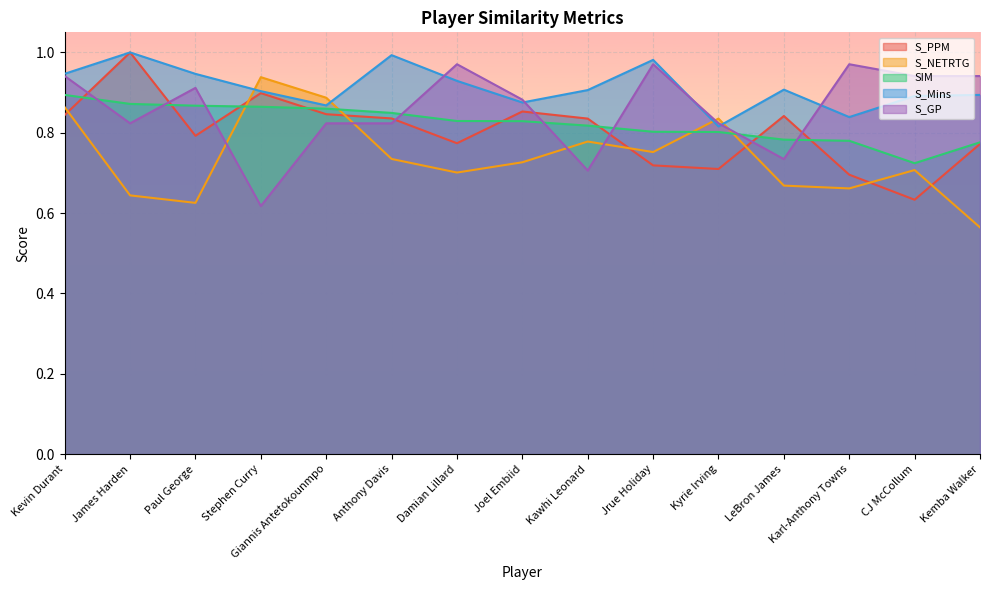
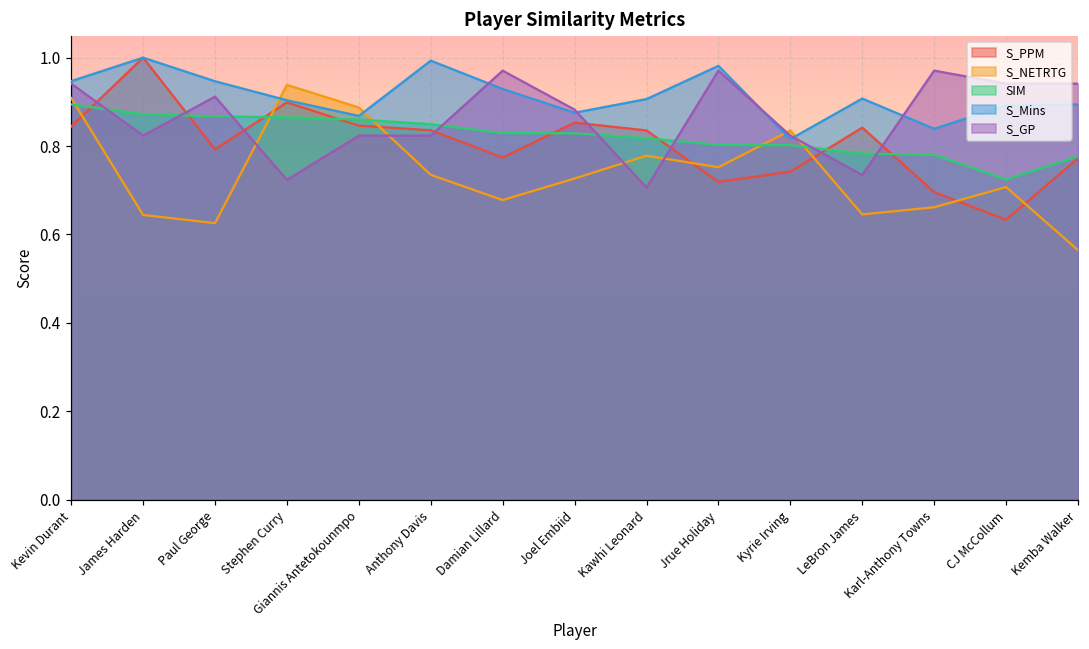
  {
    "S_PPM": {
      "Kevin Durant": 0.84,
      "Paul George": 0.79,
      "Giannis Antetokounmpo": 0.85,
      "Anthony Davis": 0.84,
      "Damian Lillard": 0.77,
      "Joel Embiid": 0.85,
      "Kawhi Leonard": 0.84,
      "Jrue Holiday": 0.72,
-     "Kyrie Irving": 0.71,
+     "Kyrie Irving": 0.74,
      "LeBron James": 0.84,
      "Karl-Anthony Towns": 0.70,
      "CJ McCollum": 0.63
    },
    "S_NETRTG": {
-     "Kevin Durant": 0.86,
+     "Kevin Durant": 0.91,
      "James Harden": 0.64,
      "Paul George": 0.63,
      "Stephen Curry": 0.94,
      "Giannis Antetokounmpo": 0.89,
      "Anthony Davis": 0.73,
-     "Damian Lillard": 0.70,
+     "Damian Lillard": 0.68,
      "Joel Embiid": 0.73,
      "Kawhi Leonard": 0.78,
      "Jrue Holiday": 0.75,
      "Kyrie Irving": 0.84,
-     "LeBron James": 0.67,
+     "LeBron James": 0.65,
      "Karl-Anthony Towns": 0.66,
      "CJ McCollum": 0.71,
      "Kemba Walker": 0.56
    },
    "SIM": {
      "Kevin Durant": 0.89,
      "James Harden": 0.87,
      "Paul George": 0.87,
      "Stephen Curry": 0.86,
      "Giannis Antetokounmpo": 0.86,
      "Anthony Davis": 0.85,
      "Damian Lillard": 0.83,
      "Joel Embiid": 0.83,
      "Kawhi Leonard": 0.82,
      "Jrue Holiday": 0.80,
      "Kyrie Irving": 0.80,
      "LeBron James": 0.78,
      "Karl-Anthony Towns": 0.78,
      "CJ McCollum": 0.72
    },
    "S_Mins": {
      "Paul George": 0.95,
      "Giannis Antetokounmpo": 0.87,
      "Anthony Davis": 0.99,
      "Damian Lillard": 0.93,
      "Joel Embiid": 0.88,
      "Kawhi Leonard": 0.91,
      "Jrue Holiday": 0.98,
      "Kyrie Irving": 0.82,
      "LeBron James": 0.91,
      "Karl-Anthony Towns": 0.84,
      "Kemba Walker": 0.89
    },
    "S_GP": {
      "James Harden": 0.82,
      "Paul George": 0.91,
-     "Stephen Curry": 0.62,
+     "Stephen Curry": 0.72,
      "Giannis Antetokounmpo": 0.82,
      "Anthony Davis": 0.82,
      "Damian Lillard": 0.97,
      "Joel Embiid": 0.88,
      "Kawhi Leonard": 0.71,
      "Jrue Holiday": 0.97,
      "Kyrie Irving": 0.82,
      "LeBron James": 0.73,
      "Karl-Anthony Towns": 0.97,
      "Kemba Walker": 0.94
    }
  }
